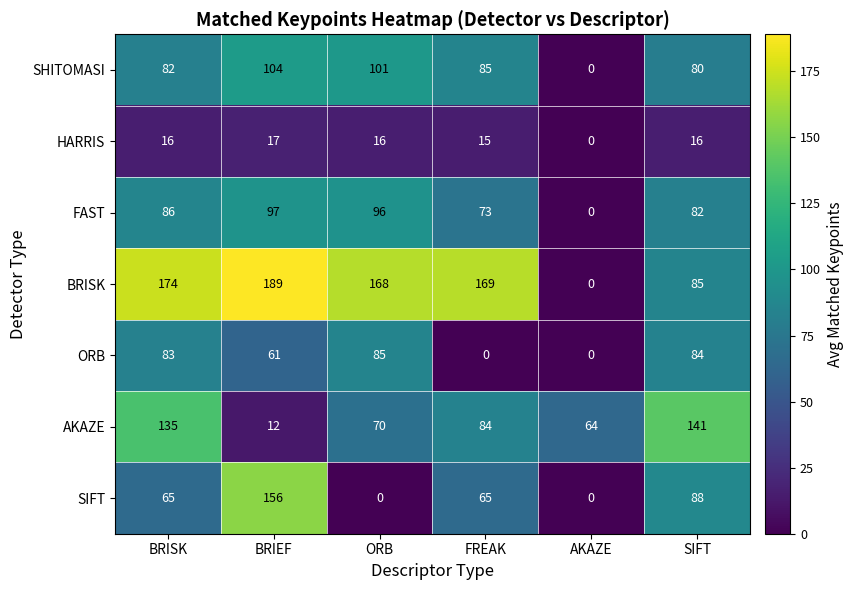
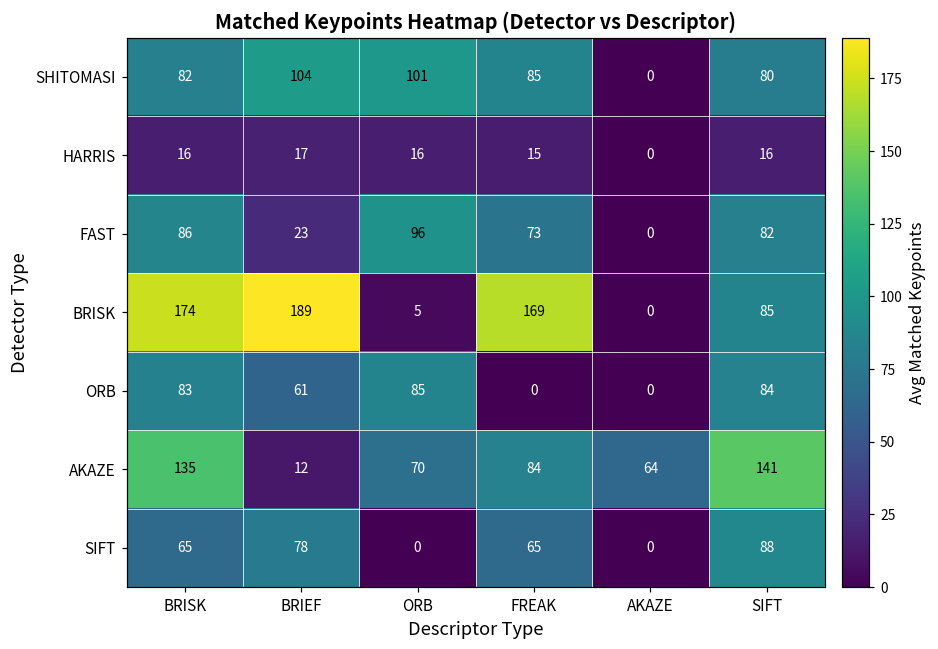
  {
    "SHITOMASI": {
      "BRISK": 82,
      "BRIEF": 104,
      "ORB": 101,
      "FREAK": 85,
      "AKAZE": 0,
      "SIFT": 80
    },
    "HARRIS": {
      "BRISK": 16,
      "BRIEF": 17,
      "ORB": 16,
      "FREAK": 15,
      "AKAZE": 0,
      "SIFT": 16
    },
    "FAST": {
      "BRISK": 86,
-     "BRIEF": 97,
+     "BRIEF": 23,
      "ORB": 96,
      "FREAK": 73,
      "AKAZE": 0,
      "SIFT": 82
    },
    "BRISK": {
      "BRISK": 174,
      "BRIEF": 189,
-     "ORB": 168,
+     "ORB": 5,
      "FREAK": 169,
      "AKAZE": 0,
      "SIFT": 85
    },
    "ORB": {
      "BRISK": 83,
      "BRIEF": 61,
      "ORB": 85,
      "FREAK": 0,
      "AKAZE": 0,
      "SIFT": 84
    },
    "AKAZE": {
      "BRISK": 135,
      "BRIEF": 12,
      "ORB": 70,
      "FREAK": 84,
      "AKAZE": 64,
      "SIFT": 141
    },
    "SIFT": {
      "BRISK": 65,
-     "BRIEF": 156,
+     "BRIEF": 78,
      "ORB": 0,
      "FREAK": 65,
      "AKAZE": 0,
      "SIFT": 88
    }
  }
